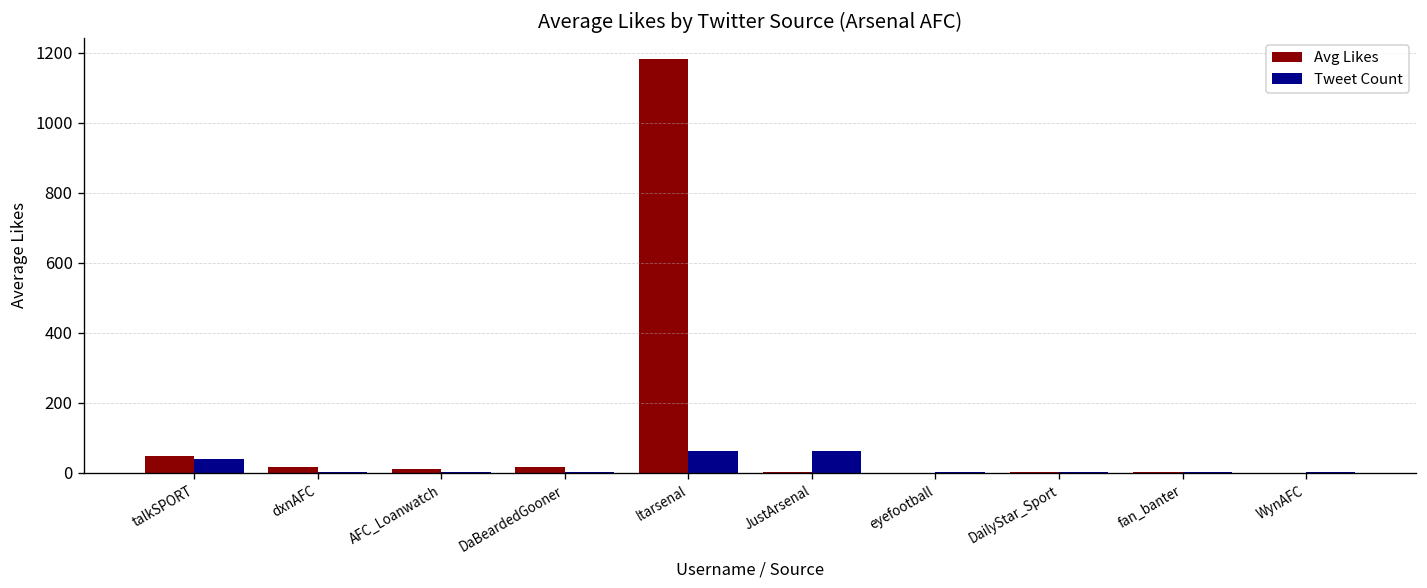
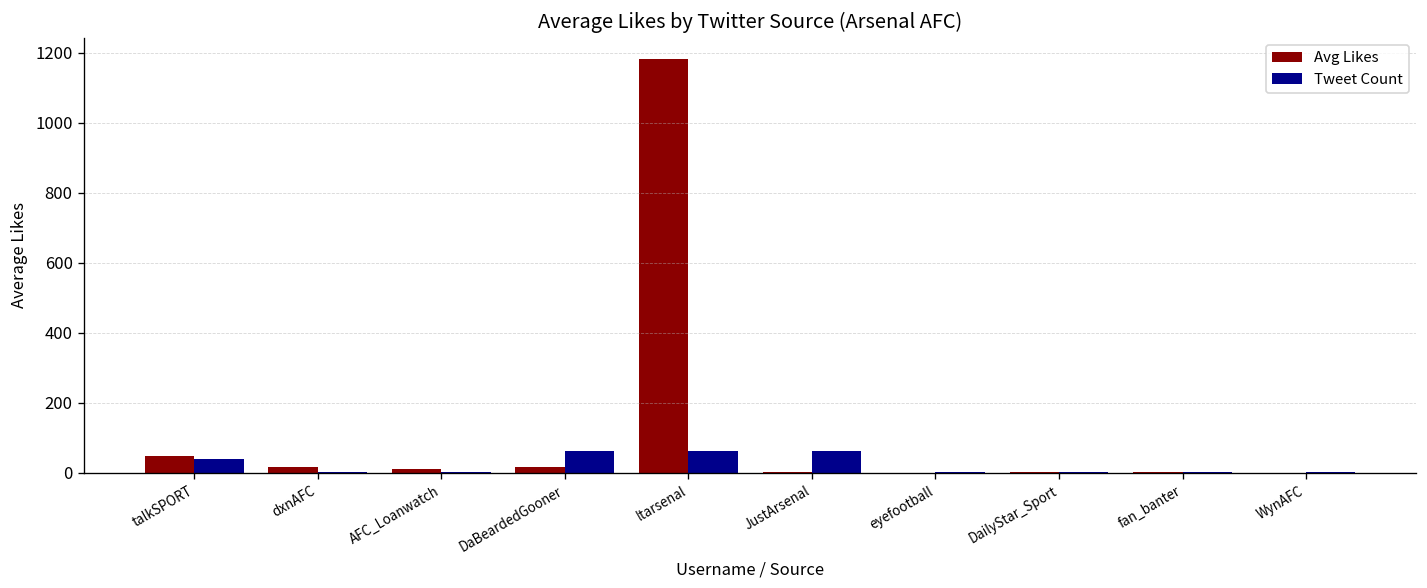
  {
    "Avg Likes": {
      "talkSPORT": 50,
      "dxnAFC": 20,
      "AFC_Loanwatch": 10,
      "DaBeardedGooner": 20,
      "ltarsenal": 1180,
      "eyefootball": 0,
      "WynAFC": 0
    },
    "Tweet Count": {
      "talkSPORT": 40,
-     "DaBeardedGooner": 0,
+     "DaBeardedGooner": 60,
      "ltarsenal": 60,
      "JustArsenal": 60
    }
  }
